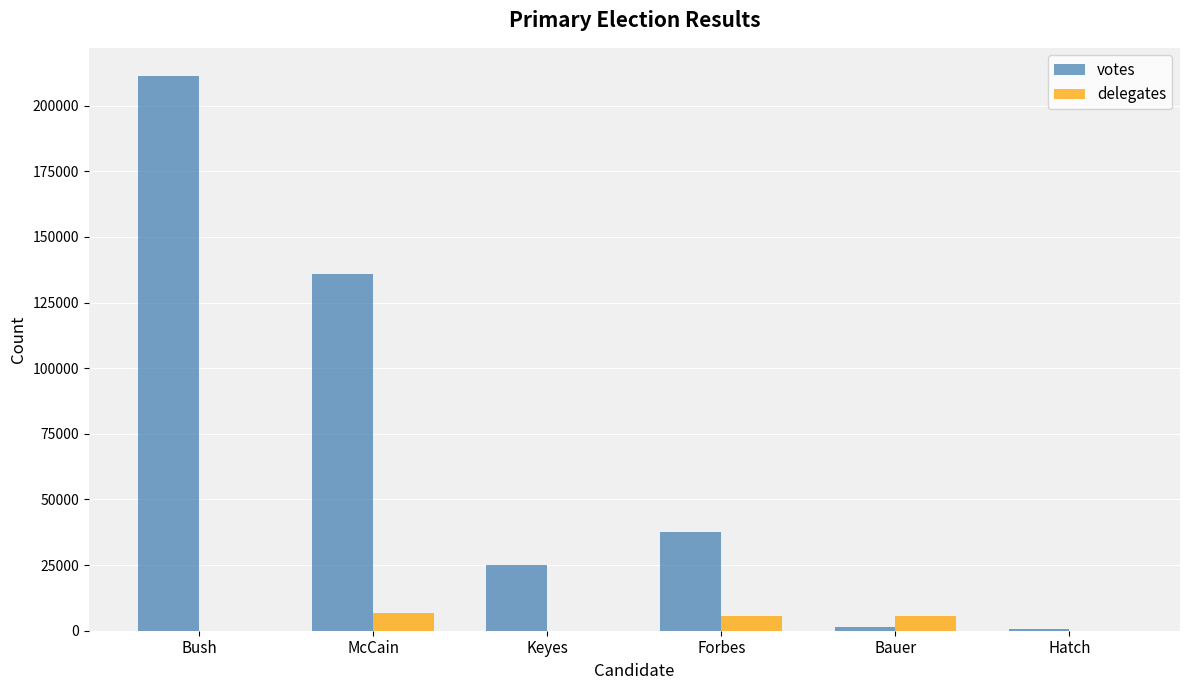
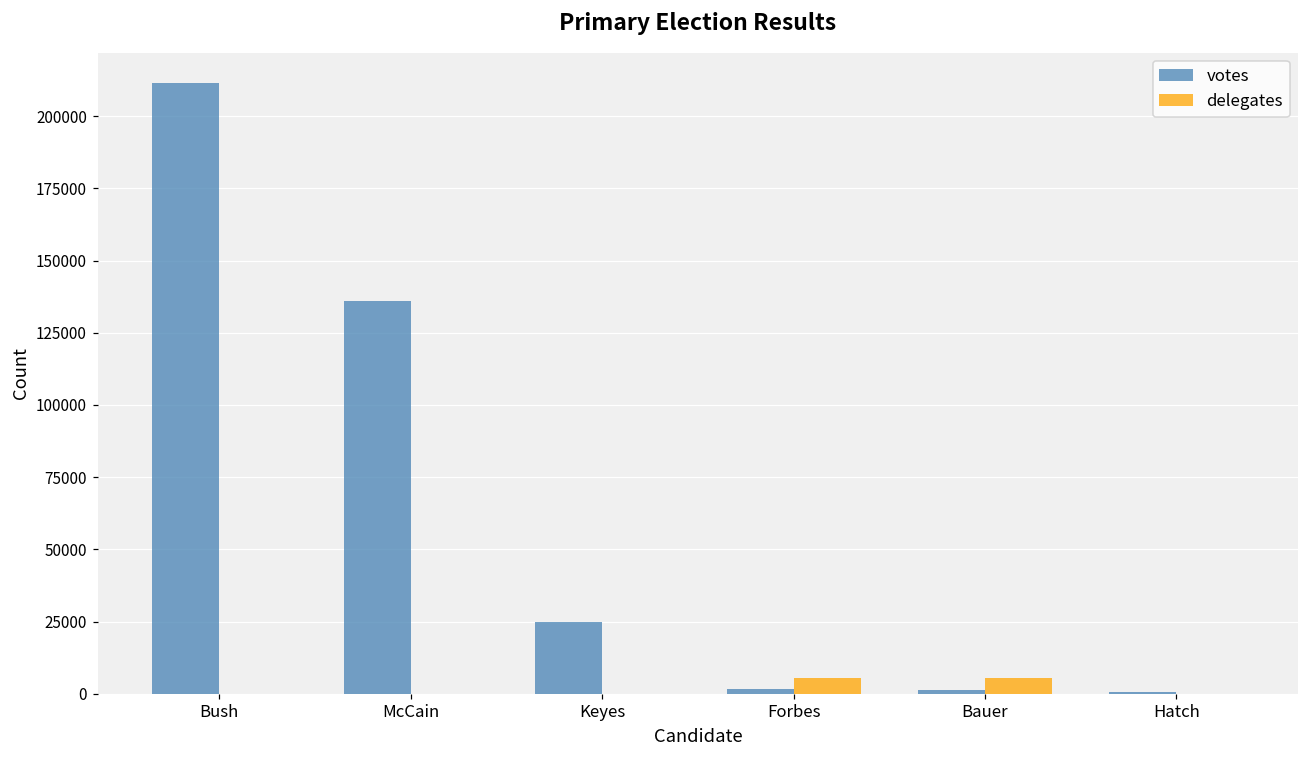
  {
    "votes": {
      "Bush": 211000,
      "McCain": 136000,
      "Keyes": 25000,
-     "Forbes": 38000,
+     "Forbes": 2000,
      "Bauer": 1000
    },
    "delegates": {
-     "McCain": 7000,
+     "McCain": 0,
      "Keyes": 0,
      "Forbes": 6000,
      "Bauer": 6000,
      "Hatch": 0
    }
  }
